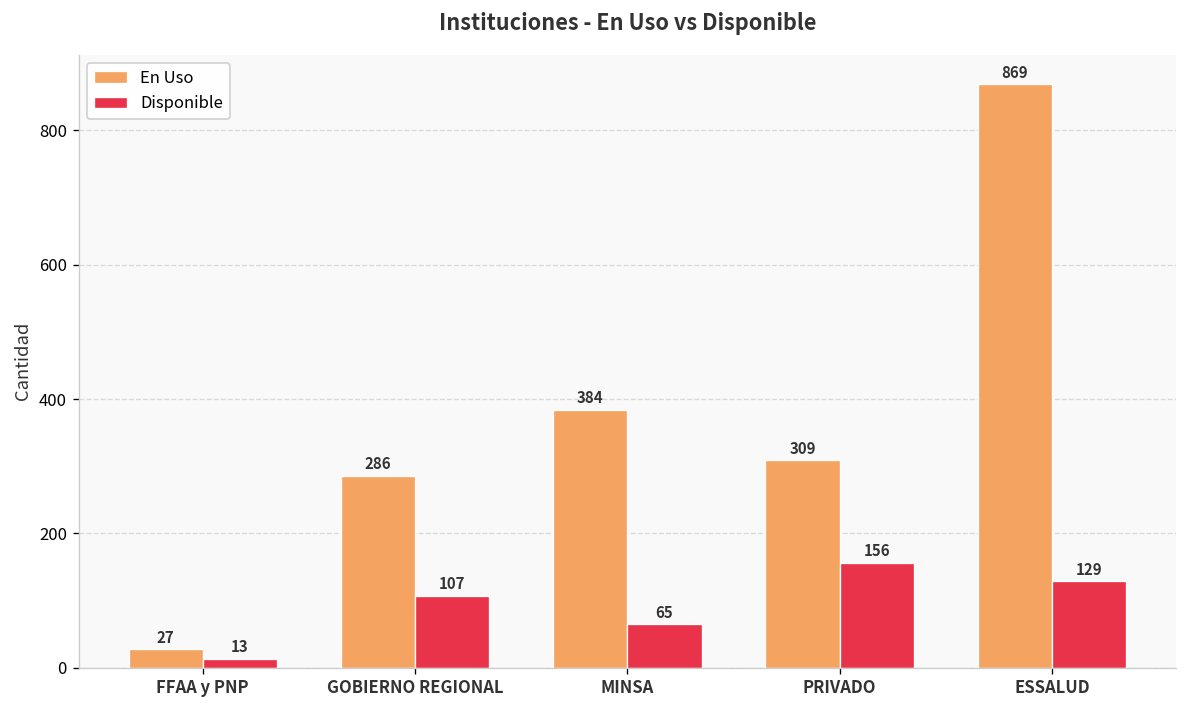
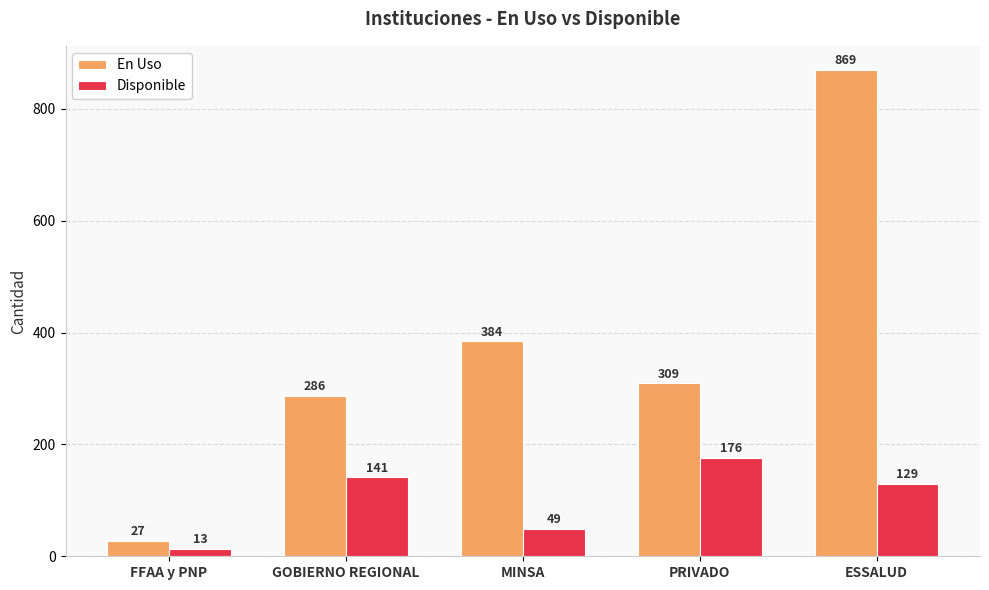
  {
    "En Uso": {
      "FFAA y PNP": 27,
      "GOBIERNO REGIONAL": 286,
      "MINSA": 384,
      "PRIVADO": 309,
      "ESSALUD": 869
    },
    "Disponible": {
      "FFAA y PNP": 13,
-     "GOBIERNO REGIONAL": 107,
-     "MINSA": 65,
-     "PRIVADO": 156,
+     "GOBIERNO REGIONAL": 141,
+     "MINSA": 49,
+     "PRIVADO": 176,
      "ESSALUD": 129
    }
  }
